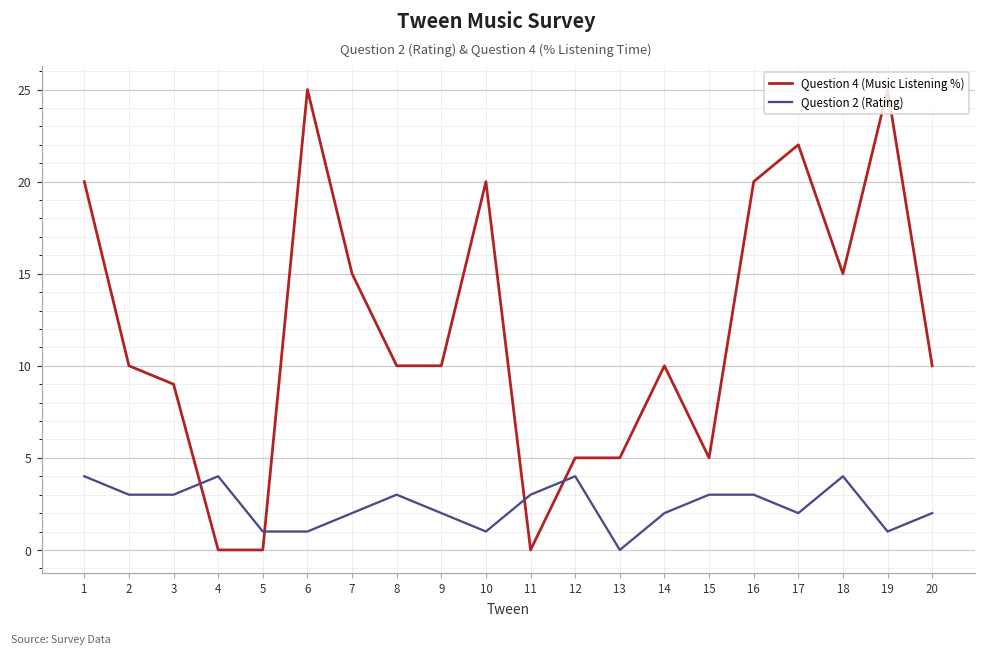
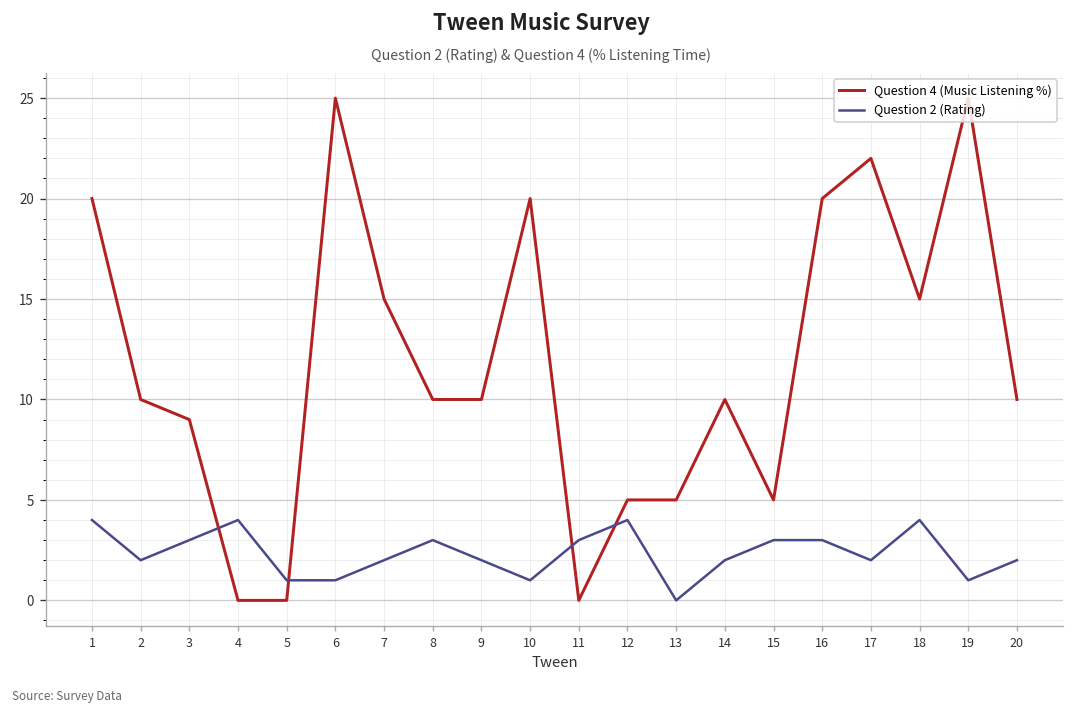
  {
    "Question 4 (Music Listening %)": {
      "1": 20,
      "2": 10,
      "3": 9,
      "4": 0,
      "5": 0,
      "6": 25,
      "7": 15,
      "8": 10,
      "9": 10,
      "10": 20,
      "11": 0,
      "12": 5,
      "13": 5,
      "14": 10,
      "15": 5,
      "16": 20,
      "17": 22,
      "18": 15,
      "20": 10
    },
    "Question 2 (Rating)": {
      "1": 4,
-     "2": 3,
+     "2": 2,
      "3": 3,
      "4": 4,
      "5": 1,
      "6": 1,
      "7": 2,
      "8": 3,
      "9": 2,
      "10": 1,
      "11": 3,
      "12": 4,
      "13": 0,
      "14": 2,
      "15": 3,
      "16": 3,
      "17": 2,
      "18": 4,
      "19": 1,
      "20": 2
    }
  }
